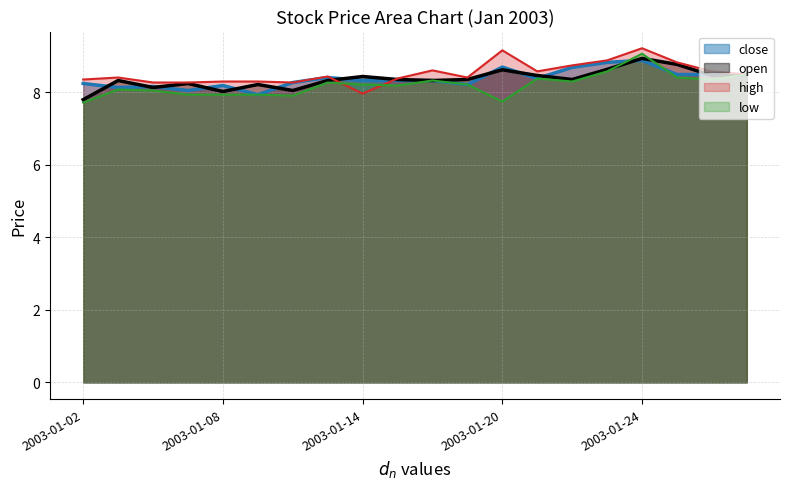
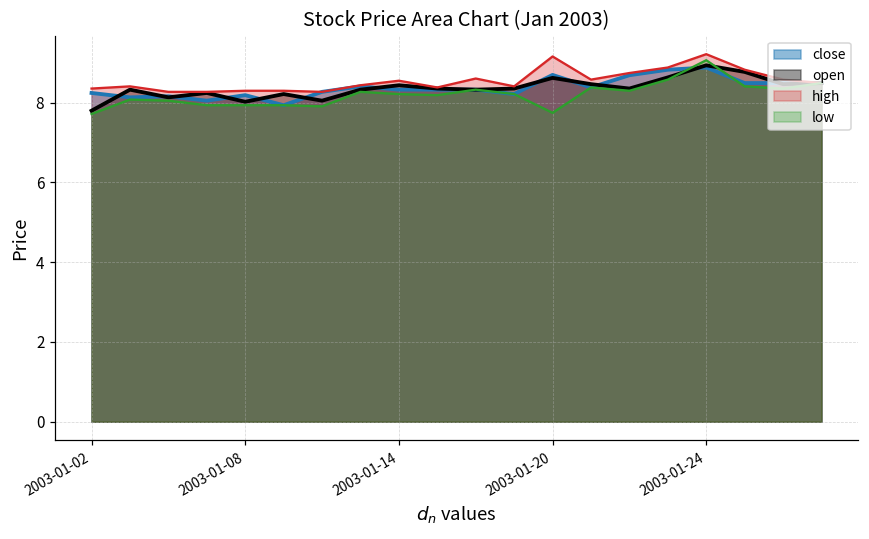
  {
    "close": {
      "2003-01-02": 8.2,
      "2003-01-08": 8.2,
      "2003-01-14": 8.3,
      "2003-01-20": 8.7
    },
    "open": {
      "2003-01-02": 7.8,
      "2003-01-08": 8.0,
      "2003-01-14": 8.4,
      "2003-01-20": 8.6
    },
    "high": {
      "2003-01-02": 8.4,
      "2003-01-08": 8.3,
-     "2003-01-14": 8.0,
+     "2003-01-14": 8.5,
      "2003-01-20": 9.2,
      "2003-01-24": 9.2
    },
    "low": {
      "2003-01-02": 7.7,
      "2003-01-08": 7.9,
      "2003-01-14": 8.2,
      "2003-01-20": 7.7,
      "2003-01-24": 9.1
    }
  }
